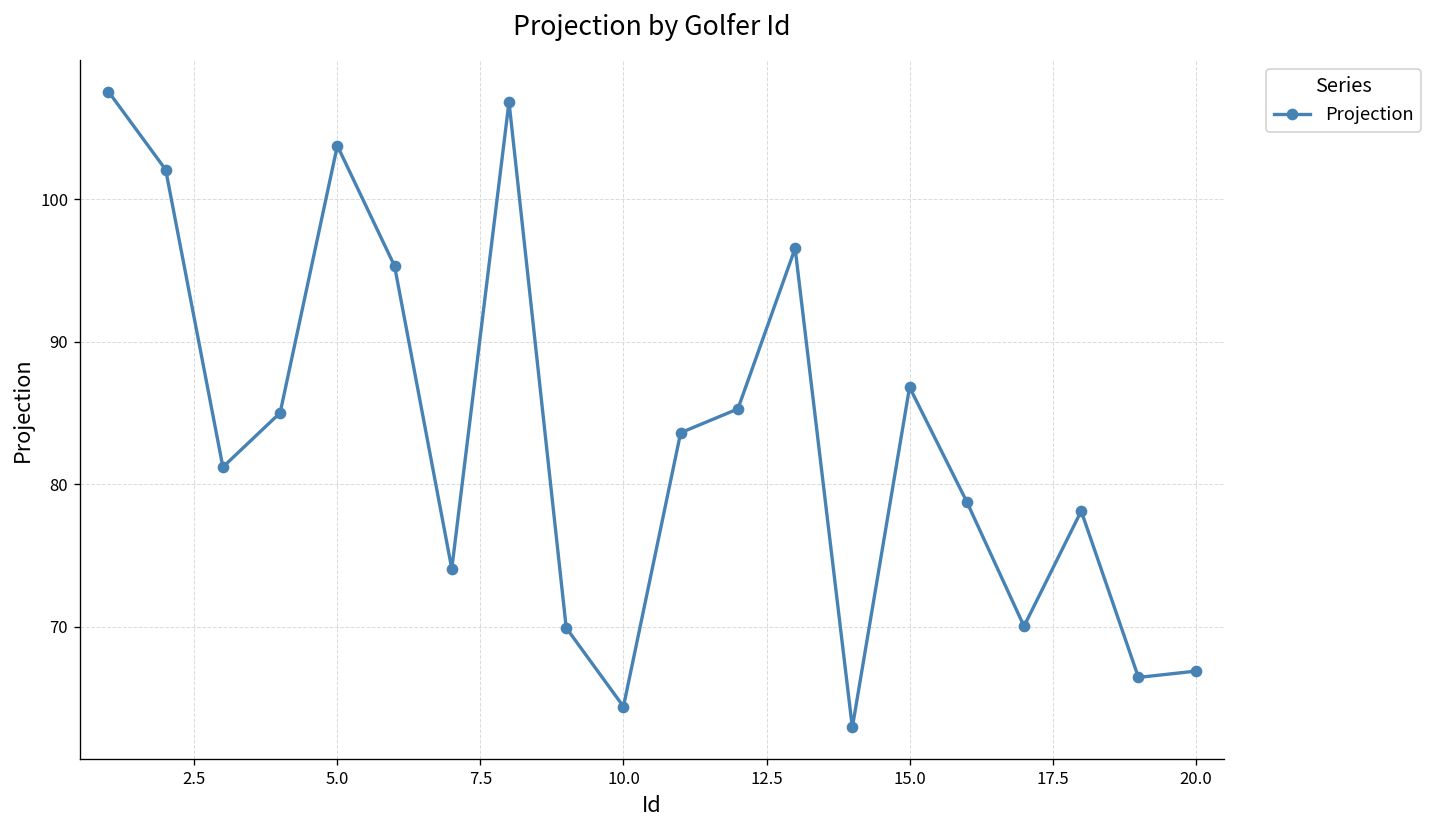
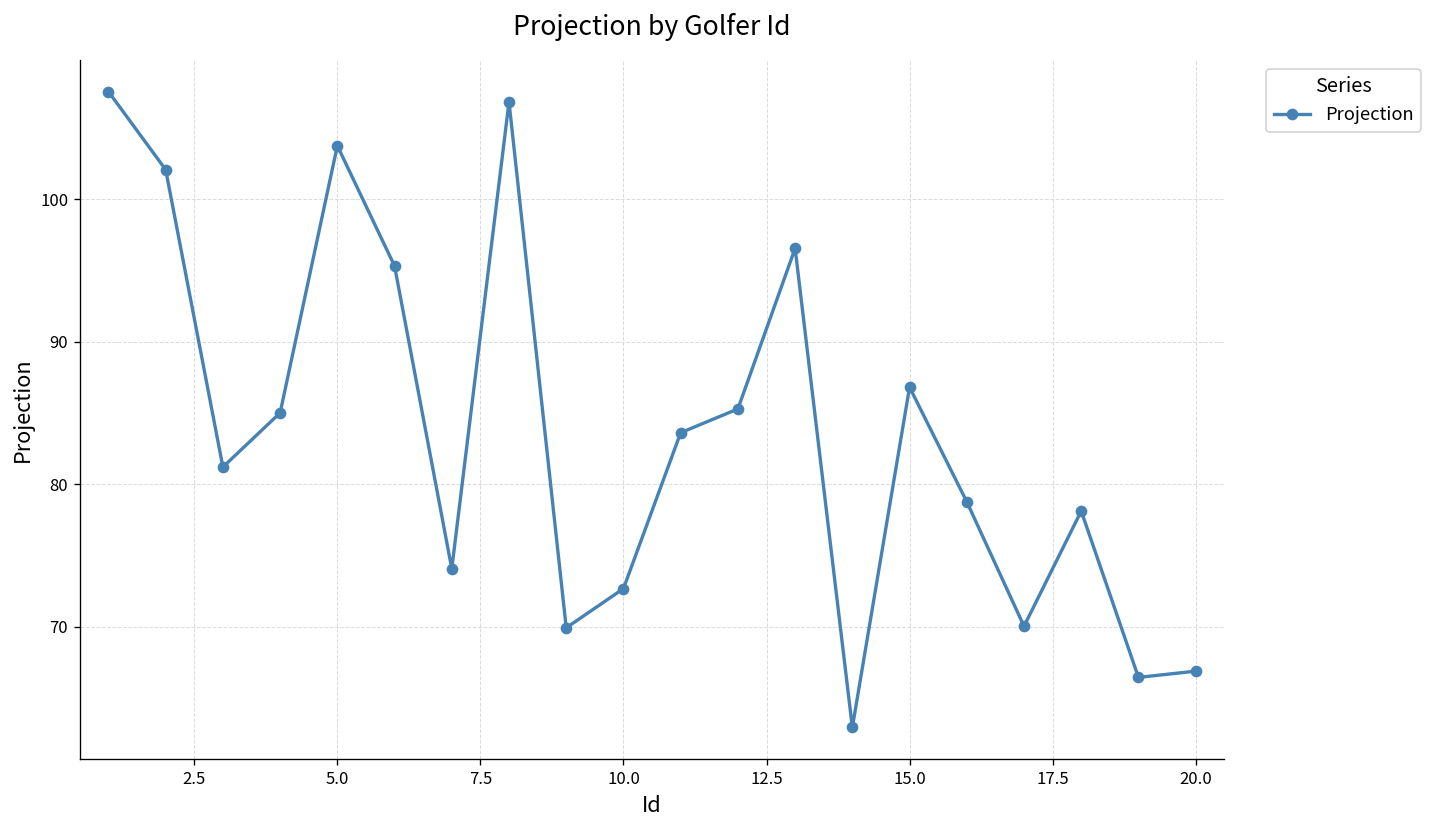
  {
    "5.0": 103.8,
-   "10.0": 64.4,
+   "10.0": 72.7,
    "15.0": 86.8,
    "20.0": 66.9
  }
